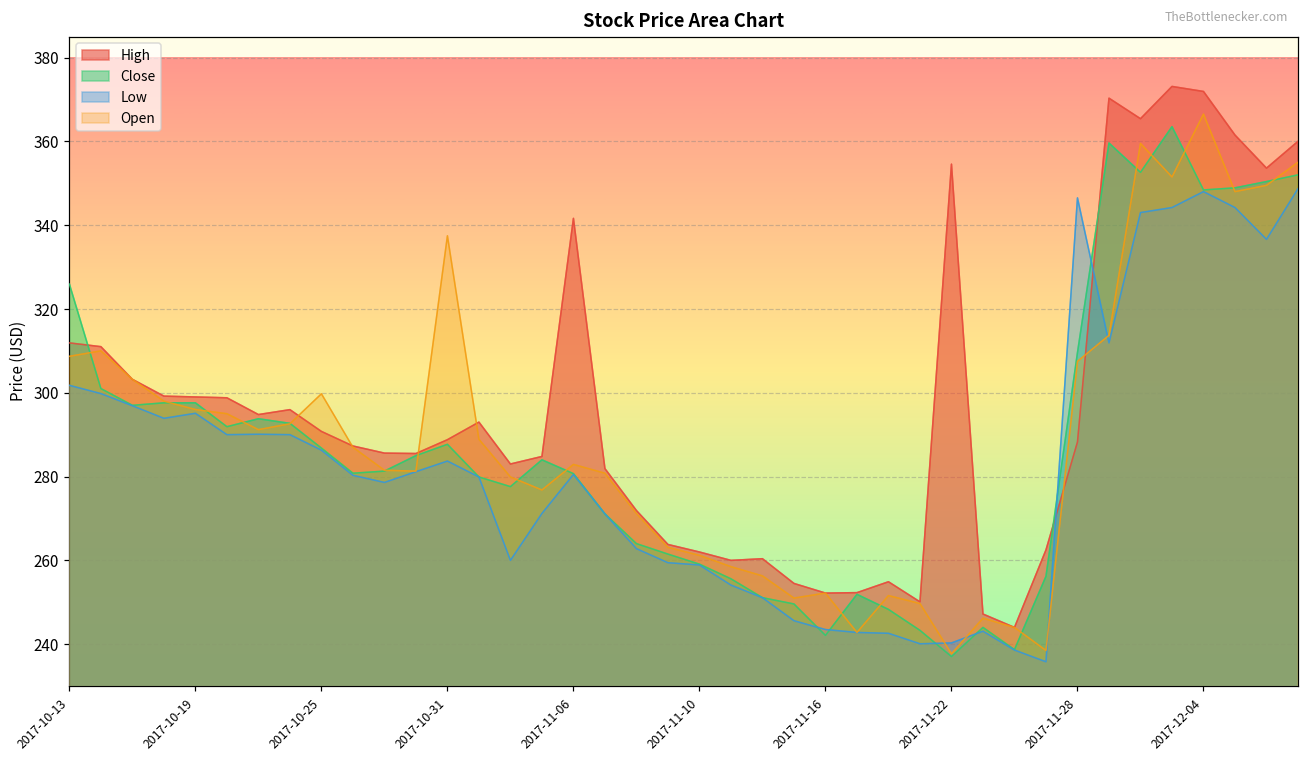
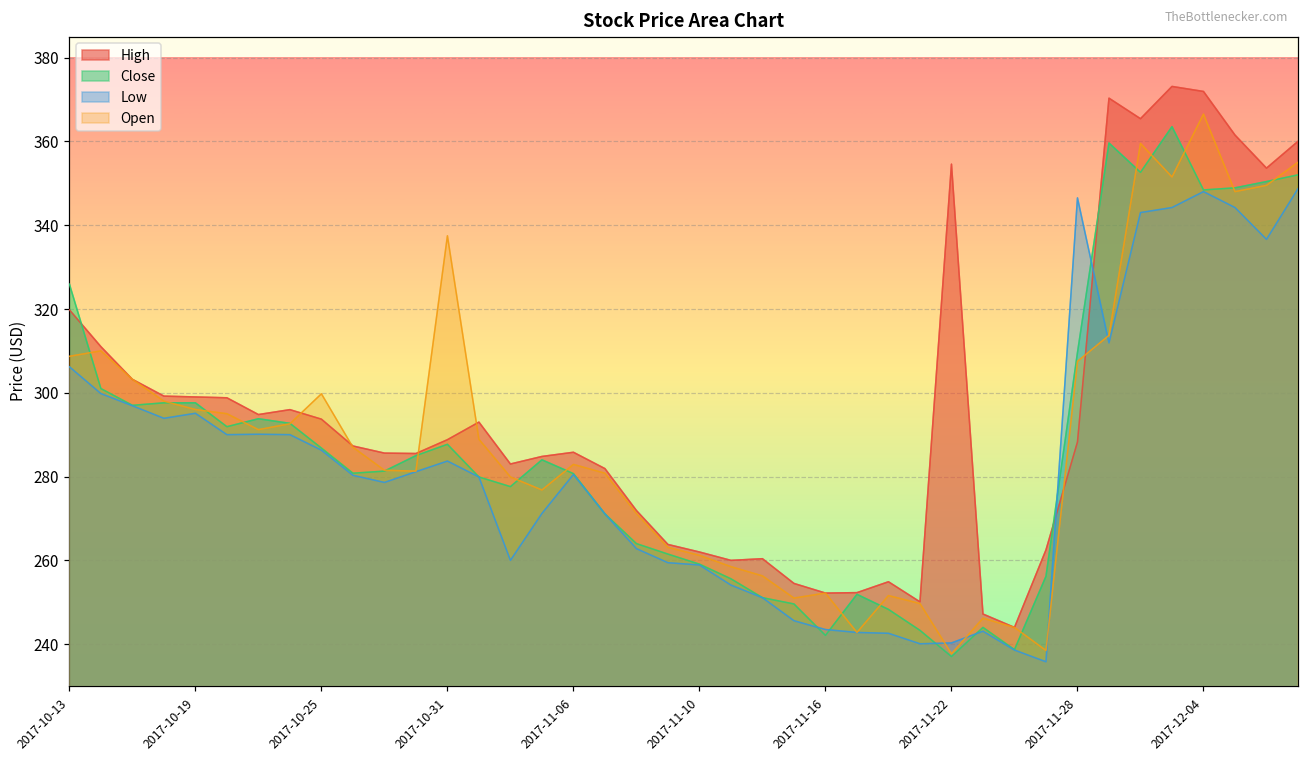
  {
    "High": {
-     "2017-10-13": 312,
+     "2017-10-13": 320,
      "2017-10-19": 299,
-     "2017-10-25": 291,
+     "2017-10-25": 294,
      "2017-10-31": 289,
-     "2017-11-06": 342,
+     "2017-11-06": 286,
      "2017-11-10": 262,
      "2017-11-22": 355,
      "2017-11-28": 288,
      "2017-12-04": 372
    },
    "Close": {
      "2017-10-13": 326,
      "2017-10-19": 298,
      "2017-10-31": 288,
      "2017-11-16": 242,
      "2017-11-22": 237,
      "2017-11-28": 310
    },
    "Low": {
-     "2017-10-13": 302,
+     "2017-10-13": 306,
      "2017-10-19": 295,
      "2017-10-31": 284,
      "2017-11-16": 244,
      "2017-11-22": 240,
      "2017-11-28": 347
    },
    "Open": {
      "2017-10-13": 309,
      "2017-10-19": 296,
      "2017-10-25": 300,
      "2017-10-31": 337,
      "2017-11-06": 283,
      "2017-11-10": 261,
      "2017-11-22": 238,
      "2017-11-28": 308,
      "2017-12-04": 367
    }
  }
